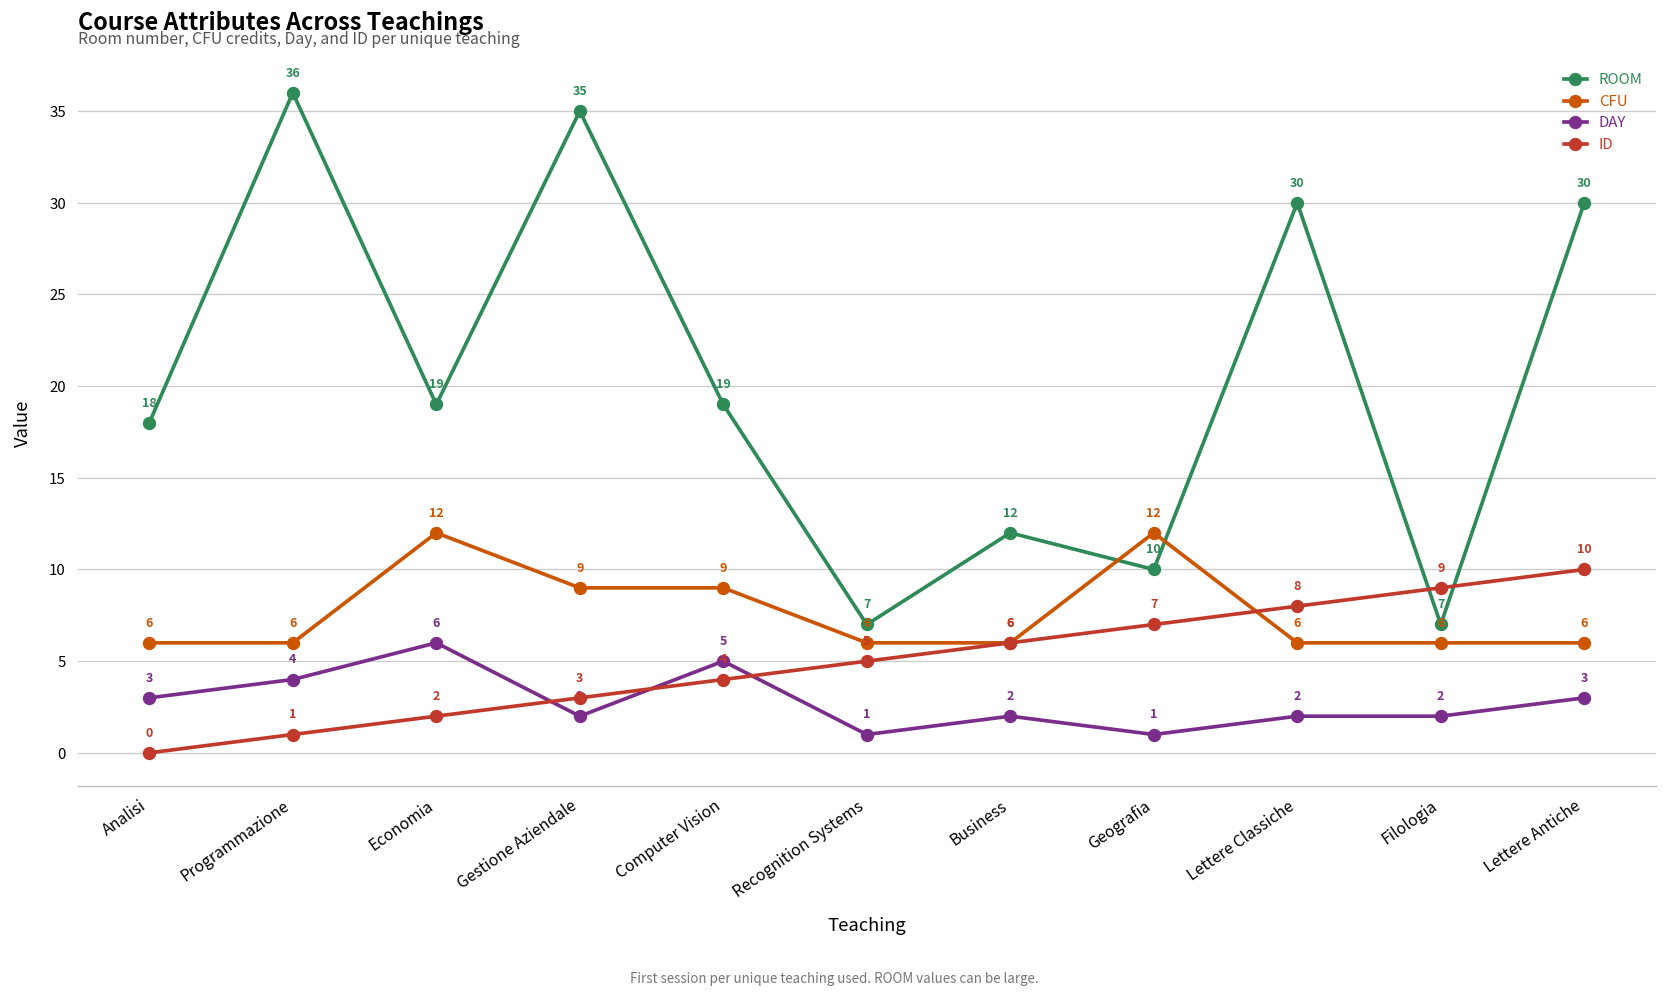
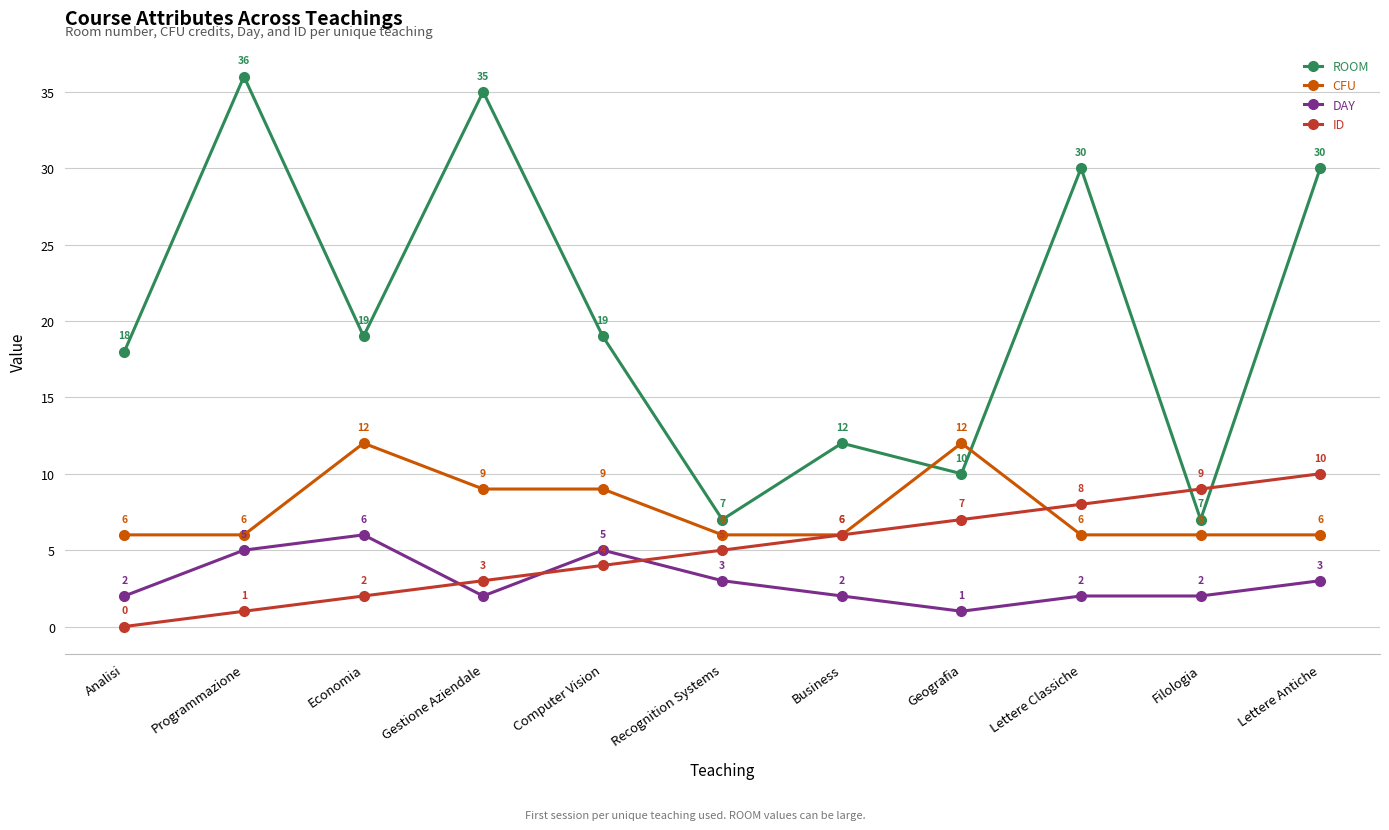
  {
    "ROOM": {
      "Analisi": 18,
      "Programmazione": 36,
      "Economia": 19,
      "Gestione Aziendale": 35,
      "Computer Vision": 19,
      "Recognition Systems": 7,
      "Business": 12,
      "Geografia": 10,
      "Lettere Classiche": 30,
      "Filologia": 7,
      "Lettere Antiche": 30
    },
    "DAY": {
-     "Analisi": 3,
-     "Programmazione": 4,
+     "Analisi": 2,
+     "Programmazione": 5,
      "Economia": 6,
      "Computer Vision": 5,
-     "Recognition Systems": 1,
+     "Recognition Systems": 3,
      "Business": 2,
      "Geografia": 1,
      "Lettere Classiche": 2,
      "Filologia": 2,
      "Lettere Antiche": 3
    }
  }
